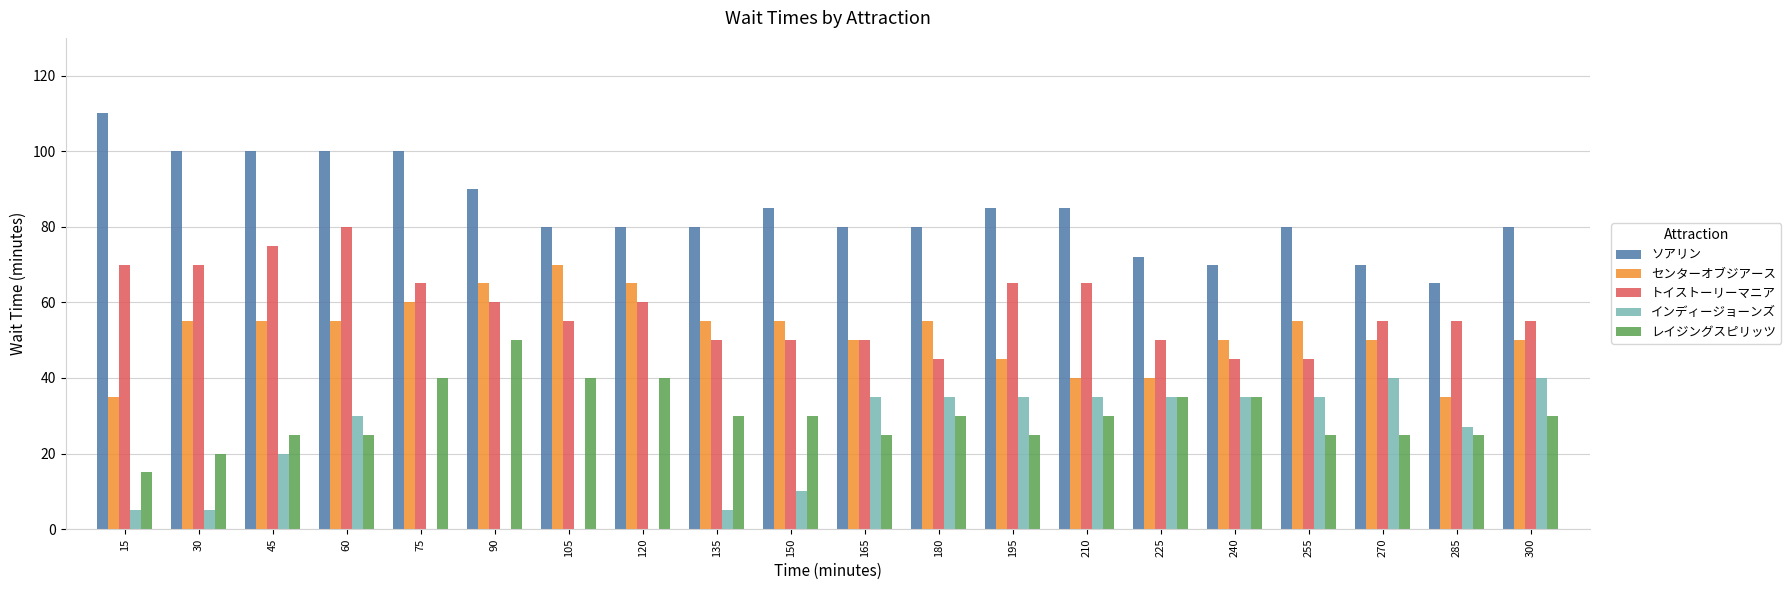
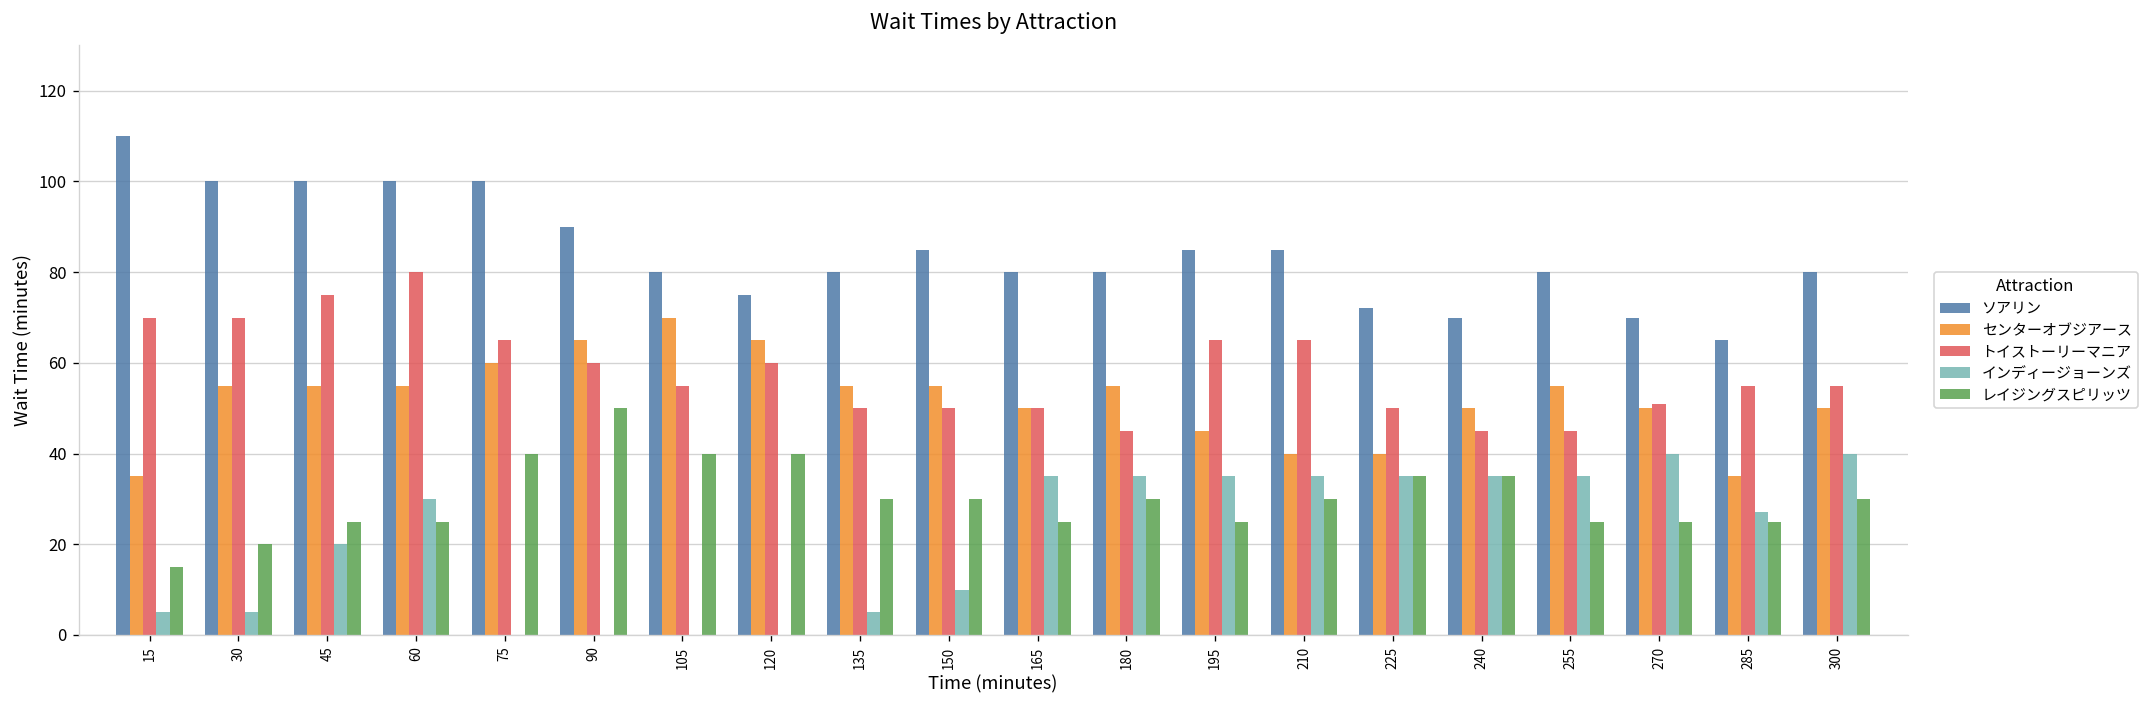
  {
    "ソアリン": {
      "15": 110,
      "30": 100,
      "45": 100,
      "60": 100,
      "75": 100,
      "90": 90,
      "105": 80,
-     "120": 80,
+     "120": 75,
      "135": 80,
      "150": 85,
      "165": 80,
      "180": 80,
      "195": 85,
      "210": 85,
      "225": 72,
      "240": 70,
      "255": 80,
      "270": 70,
      "285": 65,
      "300": 80
    },
    "センターオブジアース": {
      "15": 35,
      "30": 55,
      "45": 55,
      "60": 55,
      "75": 60,
      "90": 65,
      "105": 70,
      "120": 65,
      "135": 55,
      "150": 55,
      "165": 50,
      "180": 55,
      "195": 45,
      "210": 40,
      "225": 40,
      "240": 50,
      "255": 55,
      "270": 50,
      "285": 35,
      "300": 50
    },
    "トイストーリーマニア": {
      "15": 70,
      "30": 70,
      "45": 75,
      "60": 80,
      "75": 65,
      "90": 60,
      "105": 55,
      "120": 60,
      "135": 50,
      "150": 50,
      "165": 50,
      "180": 45,
      "195": 65,
      "210": 65,
      "225": 50,
      "240": 45,
      "255": 45,
-     "270": 55,
+     "270": 51,
      "285": 55,
      "300": 55
    },
    "インディージョーンズ": {
      "15": 5,
      "30": 5,
      "45": 20,
      "60": 30,
      "75": 0,
      "90": 0,
      "105": 0,
      "120": 0,
      "135": 5,
      "150": 10,
      "165": 35,
      "180": 35,
      "195": 35,
      "210": 35,
      "225": 35,
      "240": 35,
      "255": 35,
      "270": 40,
      "285": 27,
      "300": 40
    },
    "レイジングスピリッツ": {
      "15": 15,
      "30": 20,
      "45": 25,
      "60": 25,
      "75": 40,
      "90": 50,
      "105": 40,
      "120": 40,
      "135": 30,
      "150": 30,
      "165": 25,
      "180": 30,
      "195": 25,
      "210": 30,
      "225": 35,
      "240": 35,
      "255": 25,
      "270": 25,
      "285": 25,
      "300": 30
    }
  }
